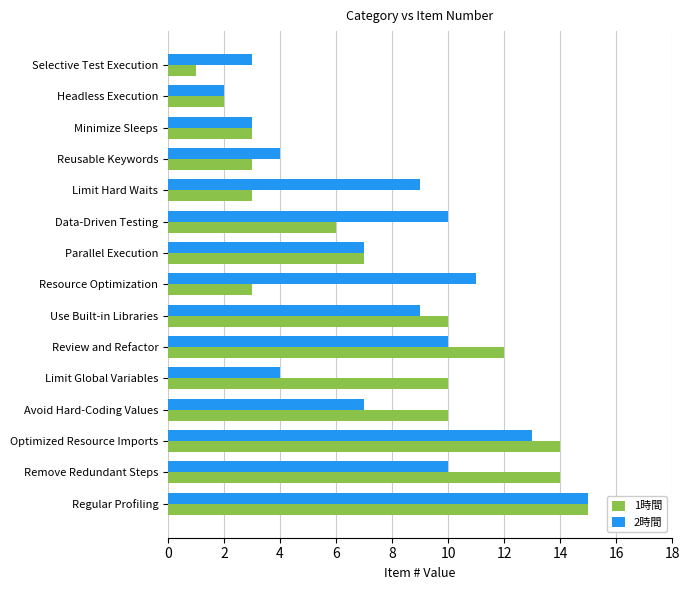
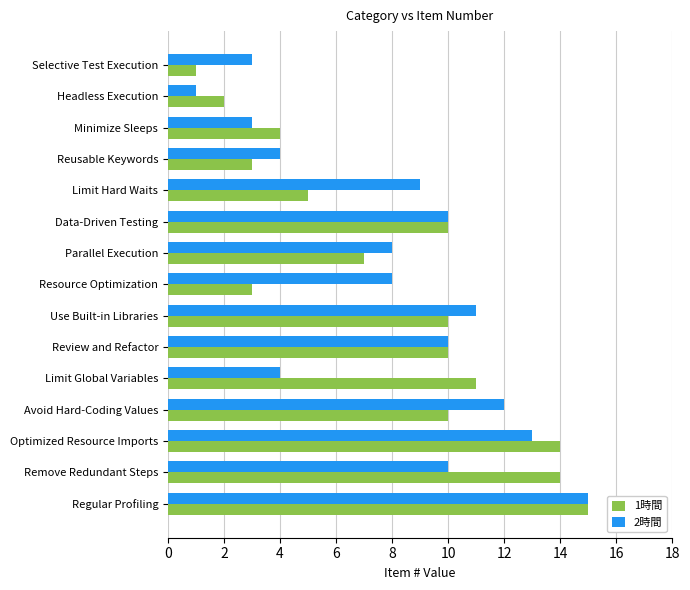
  {
    "1時間": {
      "Selective Test Execution": 1,
      "Headless Execution": 2,
-     "Minimize Sleeps": 3,
+     "Minimize Sleeps": 4,
      "Reusable Keywords": 3,
-     "Limit Hard Waits": 3,
-     "Data-Driven Testing": 6,
+     "Limit Hard Waits": 5,
+     "Data-Driven Testing": 10,
      "Parallel Execution": 7,
      "Resource Optimization": 3,
      "Use Built-in Libraries": 10,
-     "Review and Refactor": 12,
-     "Limit Global Variables": 10,
+     "Review and Refactor": 10,
+     "Limit Global Variables": 11,
      "Avoid Hard-Coding Values": 10,
      "Optimized Resource Imports": 14,
      "Remove Redundant Steps": 14,
      "Regular Profiling": 15
    },
    "2時間": {
      "Selective Test Execution": 3,
-     "Headless Execution": 2,
+     "Headless Execution": 1,
      "Minimize Sleeps": 3,
      "Reusable Keywords": 4,
      "Limit Hard Waits": 9,
      "Data-Driven Testing": 10,
-     "Parallel Execution": 7,
-     "Resource Optimization": 11,
-     "Use Built-in Libraries": 9,
+     "Parallel Execution": 8,
+     "Resource Optimization": 8,
+     "Use Built-in Libraries": 11,
      "Review and Refactor": 10,
      "Limit Global Variables": 4,
-     "Avoid Hard-Coding Values": 7,
+     "Avoid Hard-Coding Values": 12,
      "Optimized Resource Imports": 13,
      "Remove Redundant Steps": 10,
      "Regular Profiling": 15
    }
  }
